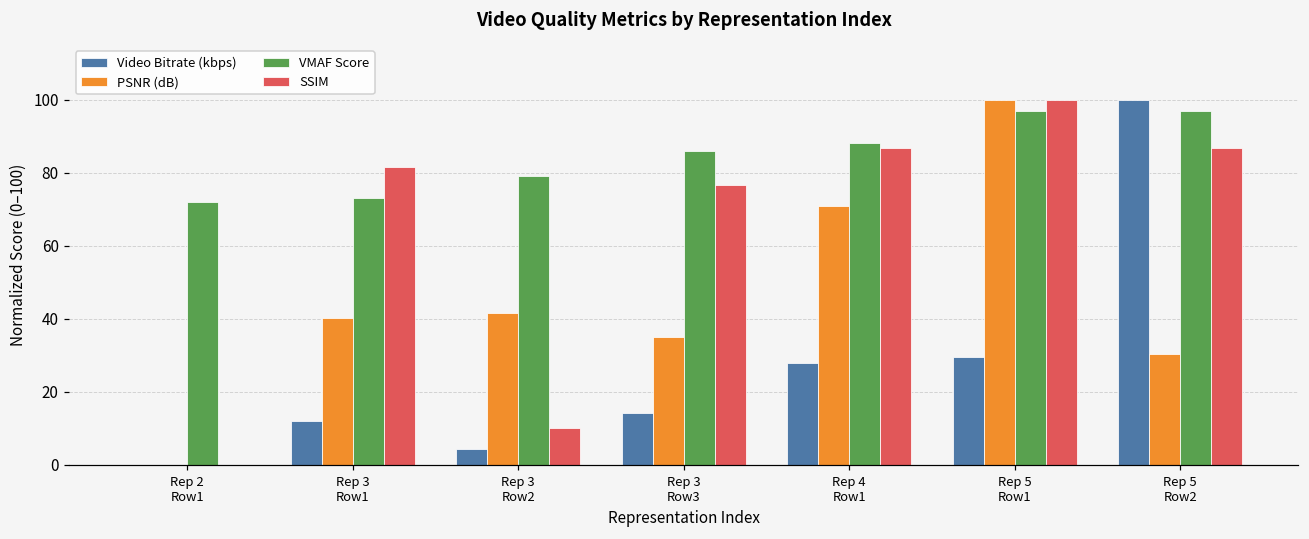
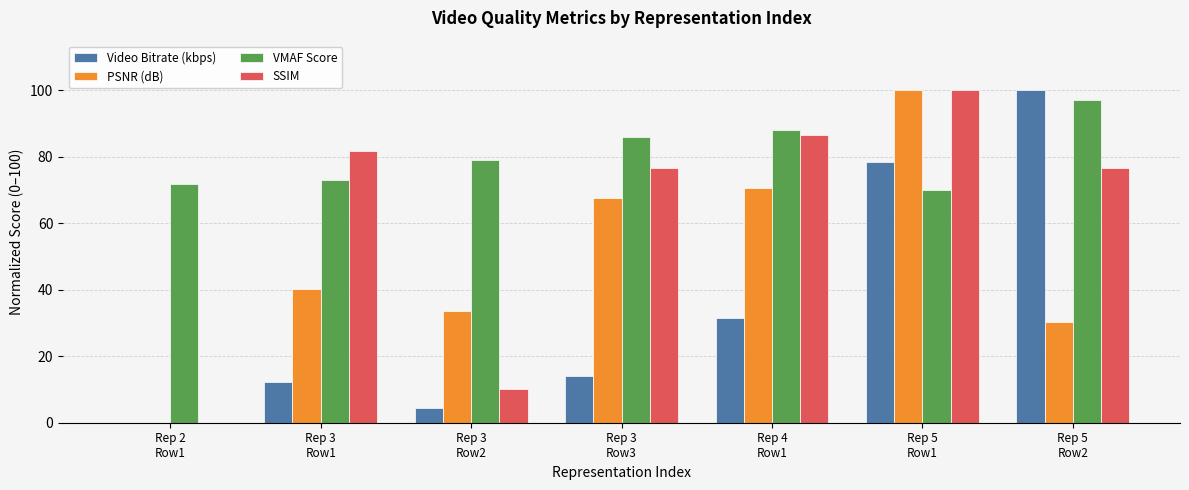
  {
    "Video Bitrate (kbps)": {
      "Rep 2 Row1": 0,
      "Rep 3 Row1": 12,
      "Rep 3 Row2": 4,
      "Rep 3 Row3": 14,
-     "Rep 4 Row1": 28,
-     "Rep 5 Row1": 30,
+     "Rep 4 Row1": 31,
+     "Rep 5 Row1": 79,
      "Rep 5 Row2": 100
    },
    "PSNR (dB)": {
      "Rep 2 Row1": 0,
      "Rep 3 Row1": 40,
-     "Rep 3 Row2": 42,
-     "Rep 3 Row3": 35,
+     "Rep 3 Row2": 34,
+     "Rep 3 Row3": 68,
      "Rep 4 Row1": 71,
      "Rep 5 Row1": 100,
      "Rep 5 Row2": 30
    },
    "VMAF Score": {
      "Rep 2 Row1": 72,
      "Rep 3 Row1": 73,
      "Rep 3 Row2": 79,
      "Rep 3 Row3": 86,
      "Rep 4 Row1": 88,
-     "Rep 5 Row1": 97,
+     "Rep 5 Row1": 70,
      "Rep 5 Row2": 97
    },
    "SSIM": {
      "Rep 2 Row1": 0,
      "Rep 3 Row1": 82,
      "Rep 3 Row2": 10,
      "Rep 3 Row3": 77,
      "Rep 4 Row1": 87,
      "Rep 5 Row1": 100,
-     "Rep 5 Row2": 87
+     "Rep 5 Row2": 77
    }
  }
